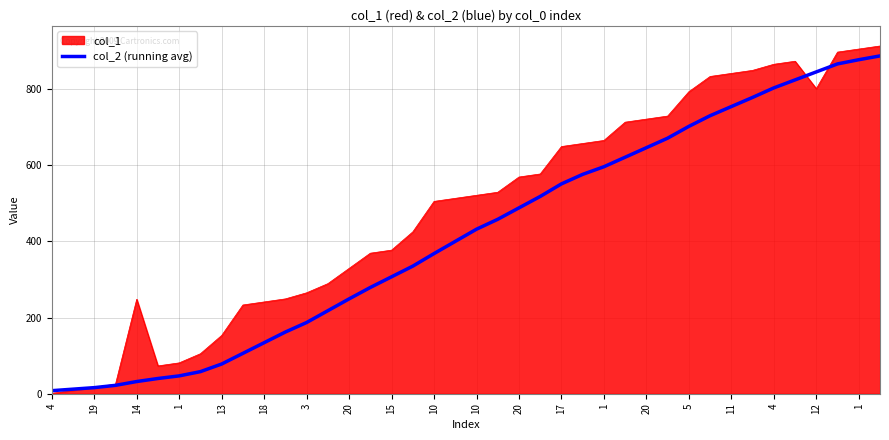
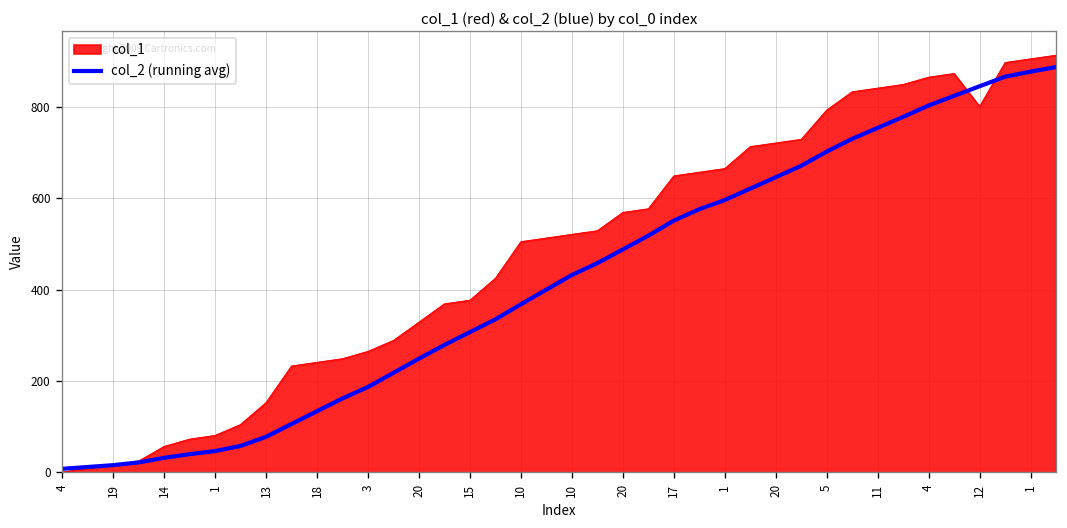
  {
    "col_1": {
-     "14": 250,
+     "14": 60,
      "18": 240,
      "12": 800
    },
    "col_2 (running avg)": {
      "14": 30,
      "18": 130,
      "12": 850
    }
  }
